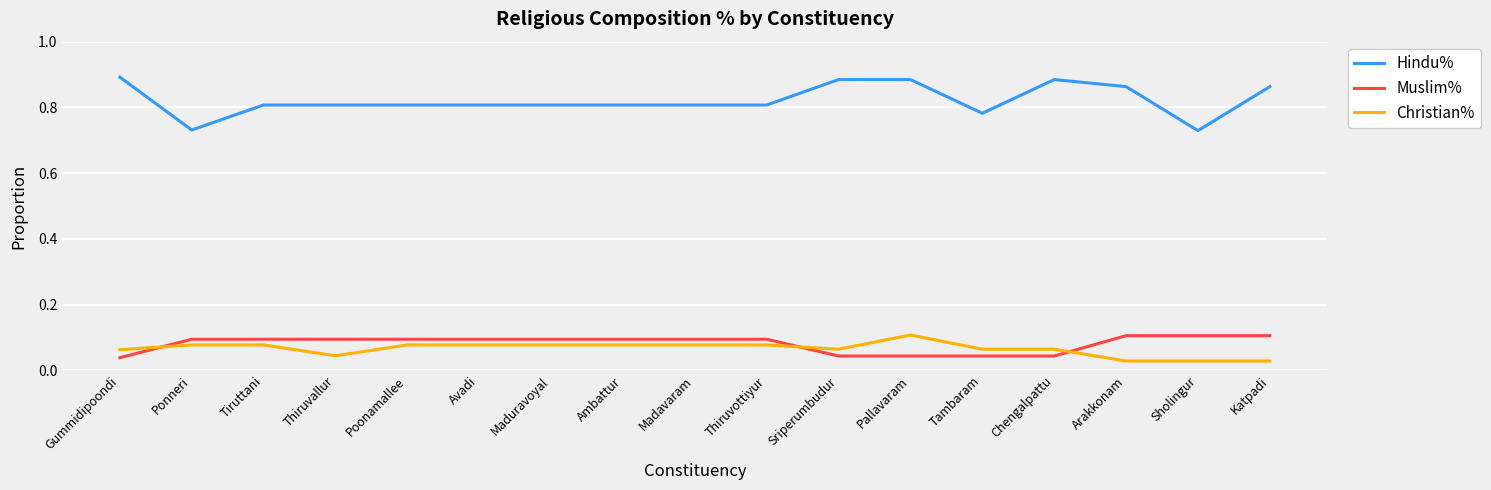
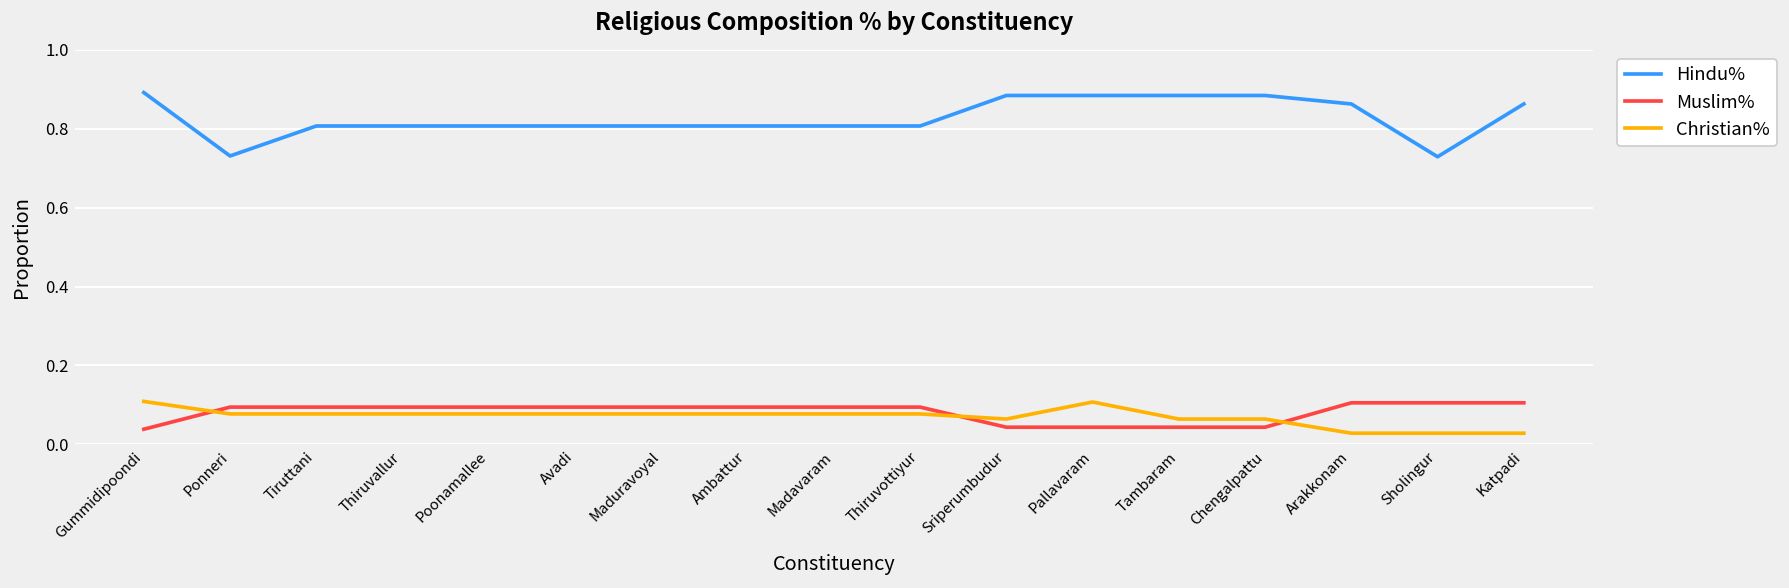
  {
    "Hindu%": {
      "Gummidipoondi": 0.89,
      "Ponneri": 0.73,
      "Tiruttani": 0.81,
      "Thiruvallur": 0.81,
      "Poonamallee": 0.81,
      "Avadi": 0.81,
      "Maduravoyal": 0.81,
      "Ambattur": 0.81,
      "Madavaram": 0.81,
      "Thiruvottiyur": 0.81,
      "Sriperumbudur": 0.88,
      "Pallavaram": 0.88,
-     "Tambaram": 0.78,
+     "Tambaram": 0.88,
      "Chengalpattu": 0.88,
      "Arakkonam": 0.86,
      "Sholingur": 0.73,
      "Katpadi": 0.86
    },
    "Muslim%": {
      "Gummidipoondi": 0.04,
      "Ponneri": 0.09,
      "Tiruttani": 0.09,
      "Thiruvallur": 0.09,
      "Poonamallee": 0.09,
      "Avadi": 0.09,
      "Maduravoyal": 0.09,
      "Ambattur": 0.09,
      "Madavaram": 0.09,
      "Thiruvottiyur": 0.09,
      "Sriperumbudur": 0.04,
      "Pallavaram": 0.04,
      "Tambaram": 0.04,
      "Chengalpattu": 0.04,
      "Arakkonam": 0.11,
      "Sholingur": 0.11,
      "Katpadi": 0.11
    },
    "Christian%": {
-     "Gummidipoondi": 0.06,
+     "Gummidipoondi": 0.11,
      "Ponneri": 0.08,
      "Tiruttani": 0.08,
-     "Thiruvallur": 0.04,
+     "Thiruvallur": 0.08,
      "Poonamallee": 0.08,
      "Avadi": 0.08,
      "Maduravoyal": 0.08,
      "Ambattur": 0.08,
      "Madavaram": 0.08,
      "Thiruvottiyur": 0.08,
      "Sriperumbudur": 0.06,
      "Pallavaram": 0.11,
      "Tambaram": 0.06,
      "Chengalpattu": 0.06,
      "Arakkonam": 0.03,
      "Sholingur": 0.03,
      "Katpadi": 0.03
    }
  }
